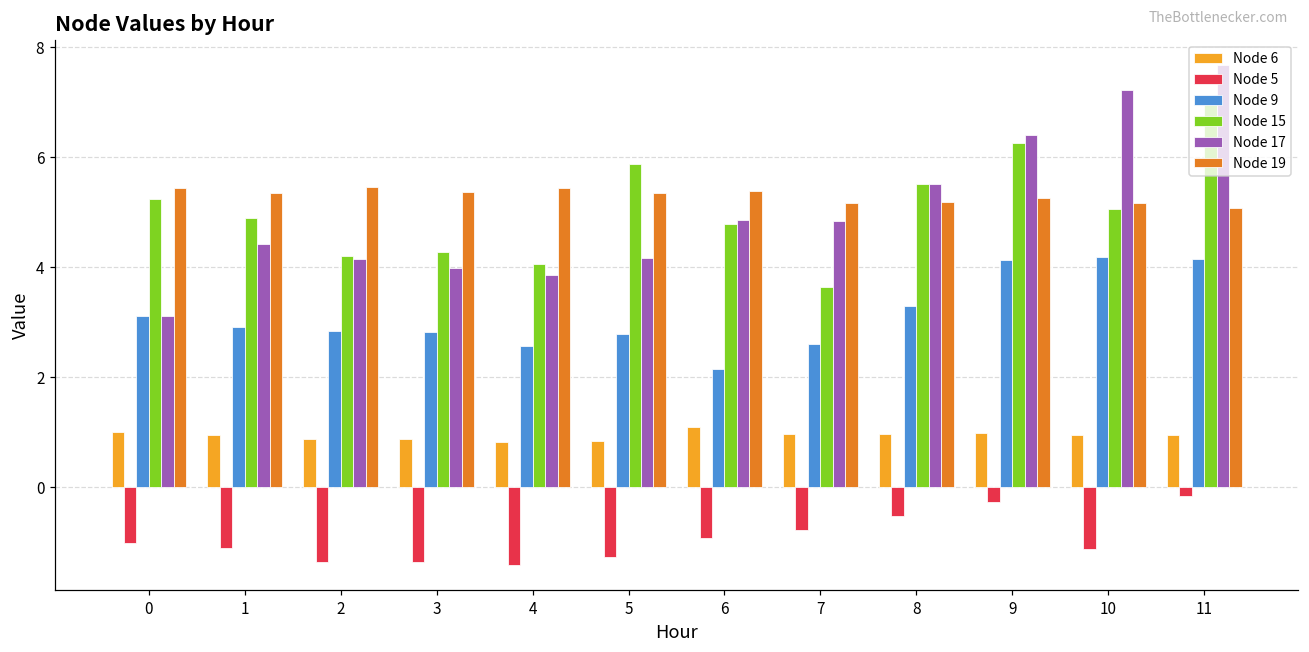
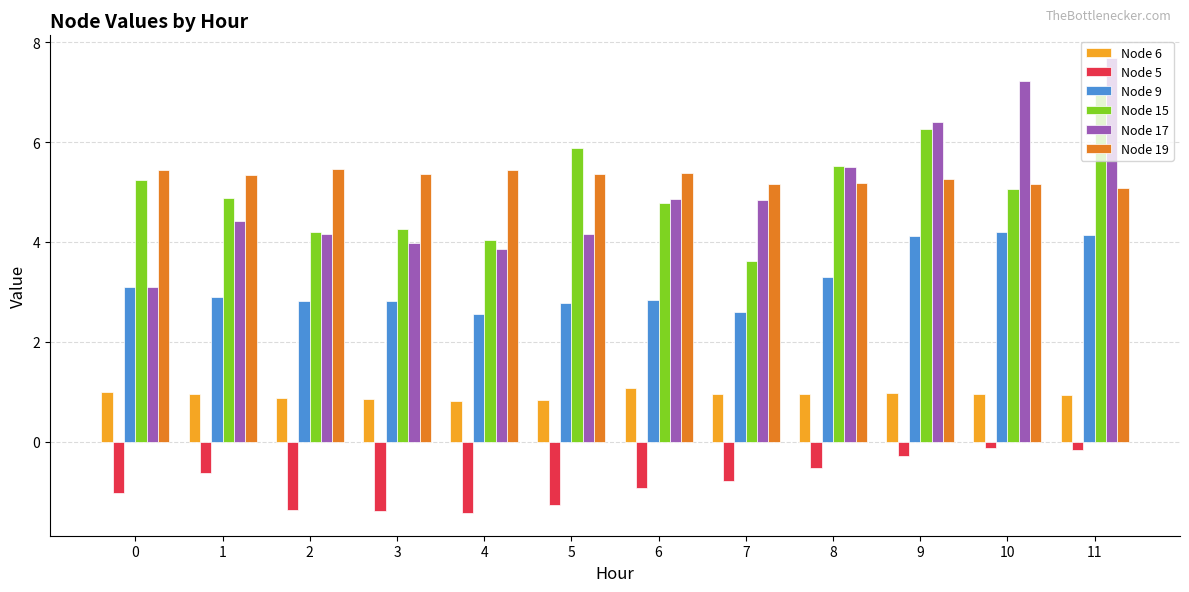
  {
    "Node 5": {
      "0": -1.0,
-     "1": -1.1,
+     "1": -0.6,
      "2": -1.4,
      "3": -1.4,
      "4": -1.4,
      "5": -1.3,
      "6": -0.9,
      "7": -0.8,
      "8": -0.5,
      "9": -0.3,
-     "10": -1.1,
+     "10": -0.1,
      "11": -0.2
    },
    "Node 9": {
      "0": 3.1,
      "1": 2.9,
      "2": 2.8,
      "3": 2.8,
      "4": 2.6,
      "5": 2.8,
-     "6": 2.1,
+     "6": 2.8,
      "7": 2.6,
      "8": 3.3,
      "9": 4.1,
      "10": 4.2,
      "11": 4.1
    },
    "Node 15": {
      "0": 5.2,
      "1": 4.9,
      "2": 4.2,
      "3": 4.3,
      "4": 4.0,
      "5": 5.9,
      "6": 4.8,
      "7": 3.6,
      "8": 5.5,
      "9": 6.3,
      "10": 5.1
    },
    "Node 17": {
      "0": 3.1,
      "1": 4.4,
      "2": 4.2,
      "3": 4.0,
      "4": 3.9,
      "5": 4.2,
      "6": 4.9,
      "7": 4.8,
      "8": 5.5,
      "9": 6.4,
      "10": 7.2
    }
  }
